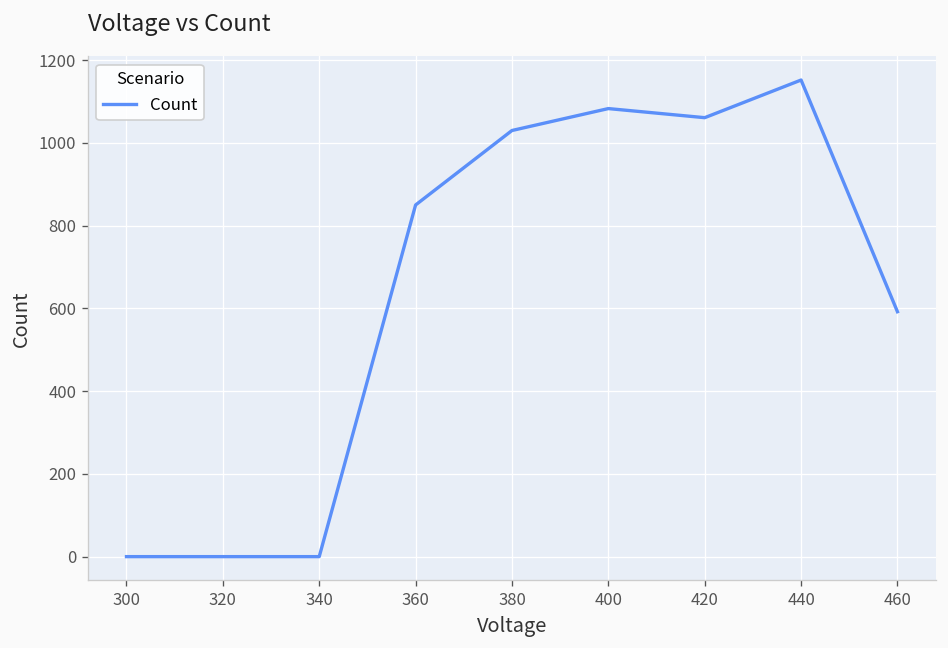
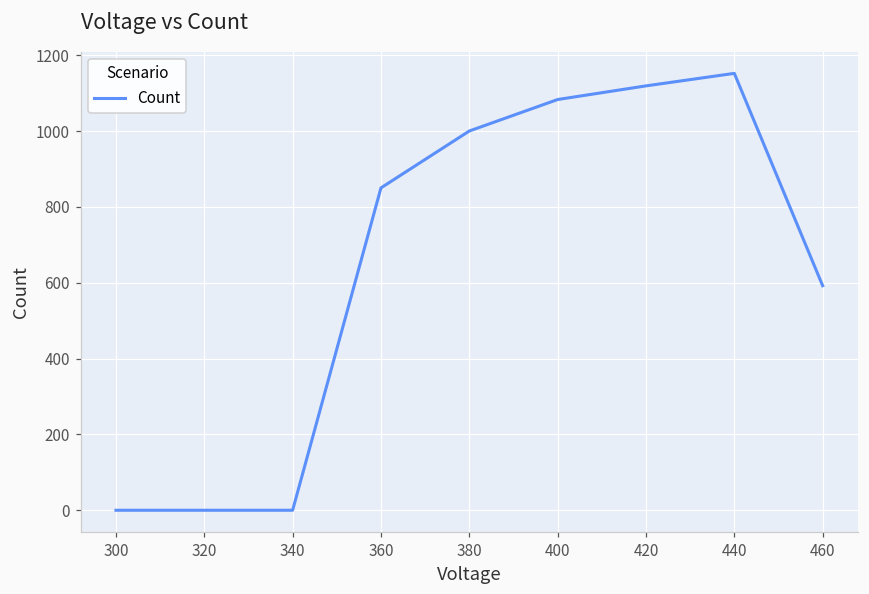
  {
    "300": 0,
    "320": 0,
    "340": 0,
    "360": 850,
-   "380": 1030,
+   "380": 1000,
    "400": 1080,
-   "420": 1060,
+   "420": 1120,
    "440": 1150,
    "460": 590
  }
